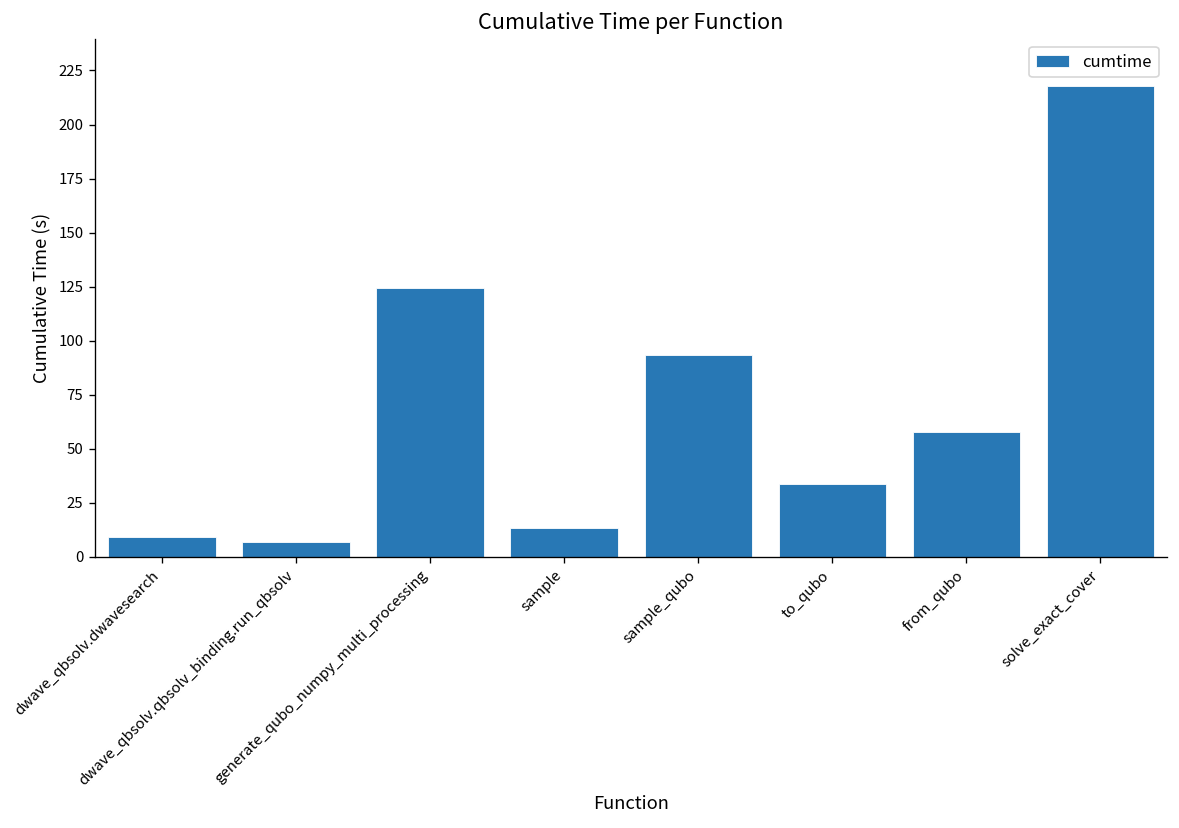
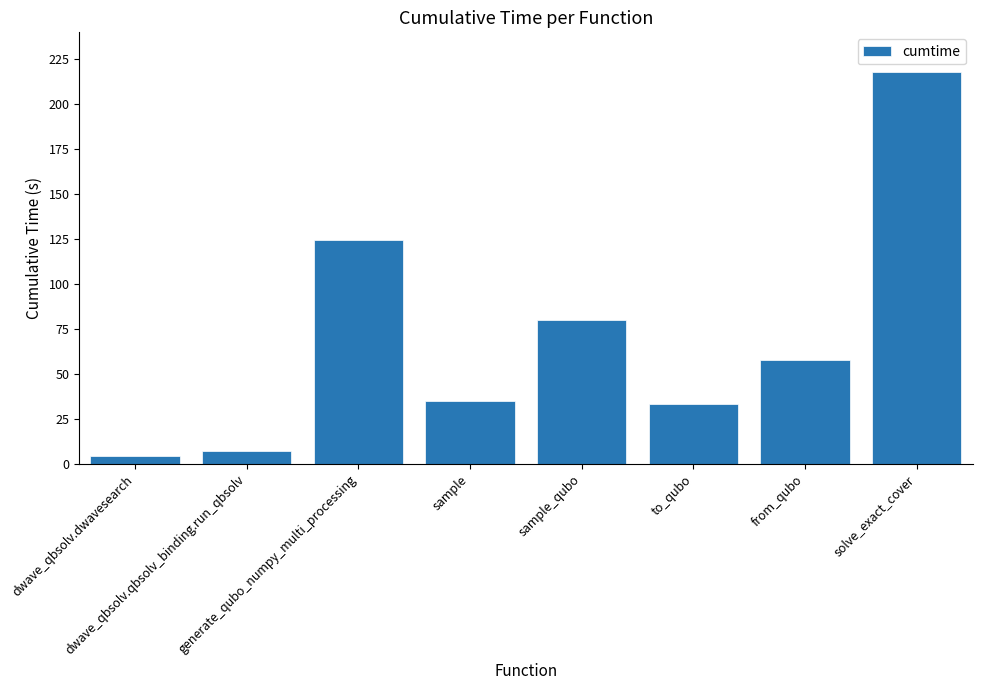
  {
-   "dwave_qbsolv.dwavesearch": 9,
+   "dwave_qbsolv.dwavesearch": 4,
    "dwave_qbsolv.qbsolv_binding.run_qbsolv": 7,
    "generate_qubo_numpy_multi_processing": 125,
-   "sample": 13,
-   "sample_qubo": 93,
+   "sample": 35,
+   "sample_qubo": 80,
    "to_qubo": 34,
    "from_qubo": 58,
    "solve_exact_cover": 218
  }
